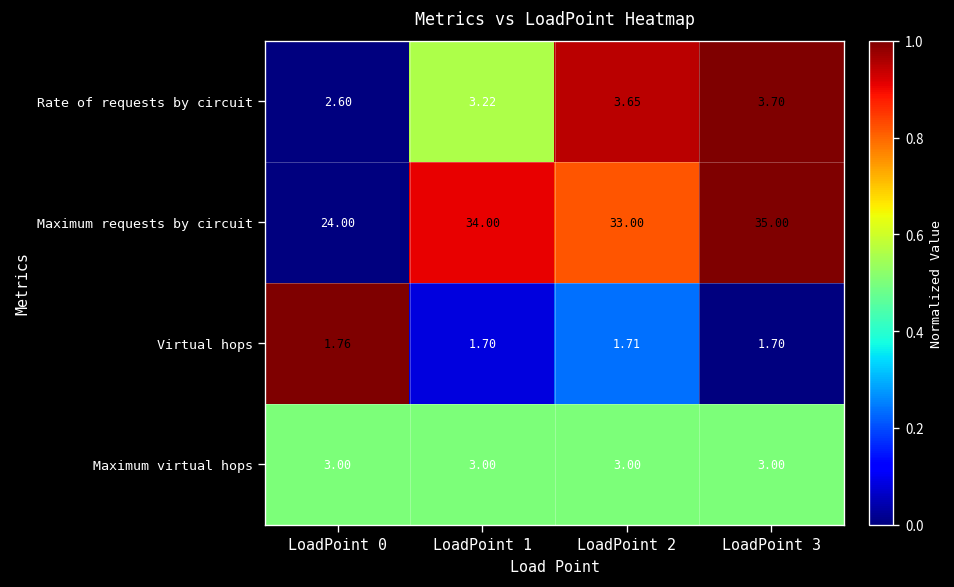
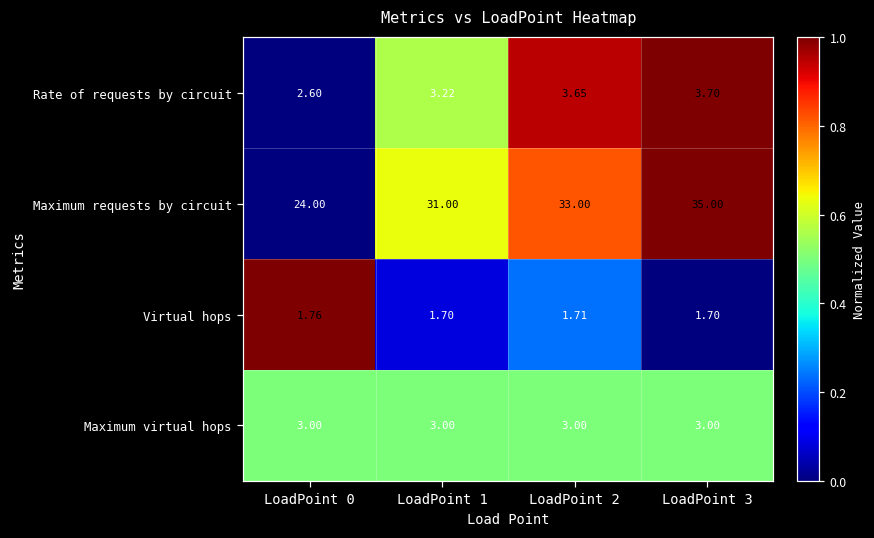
  {
    "Rate of requests by circuit": {
      "LoadPoint 0": 2.60,
      "LoadPoint 1": 3.22,
      "LoadPoint 2": 3.65,
      "LoadPoint 3": 3.70
    },
    "Maximum requests by circuit": {
      "LoadPoint 0": 24.00,
-     "LoadPoint 1": 34.00,
+     "LoadPoint 1": 31.00,
      "LoadPoint 2": 33.00,
      "LoadPoint 3": 35.00
    },
    "Virtual hops": {
      "LoadPoint 0": 1.76,
      "LoadPoint 1": 1.70,
      "LoadPoint 2": 1.71,
      "LoadPoint 3": 1.70
    },
    "Maximum virtual hops": {
      "LoadPoint 0": 3.00,
      "LoadPoint 1": 3.00,
      "LoadPoint 2": 3.00,
      "LoadPoint 3": 3.00
    }
  }
